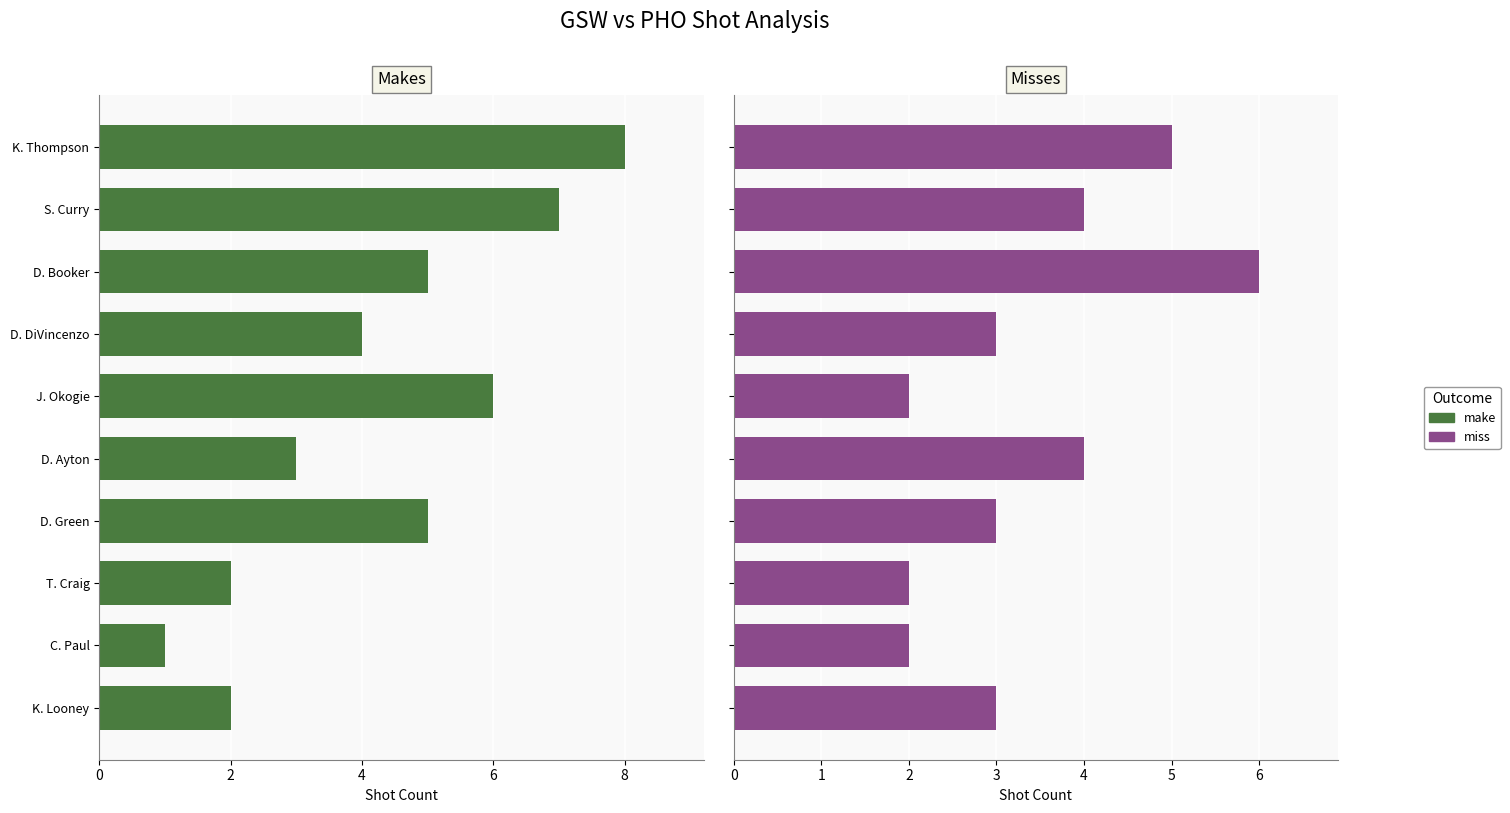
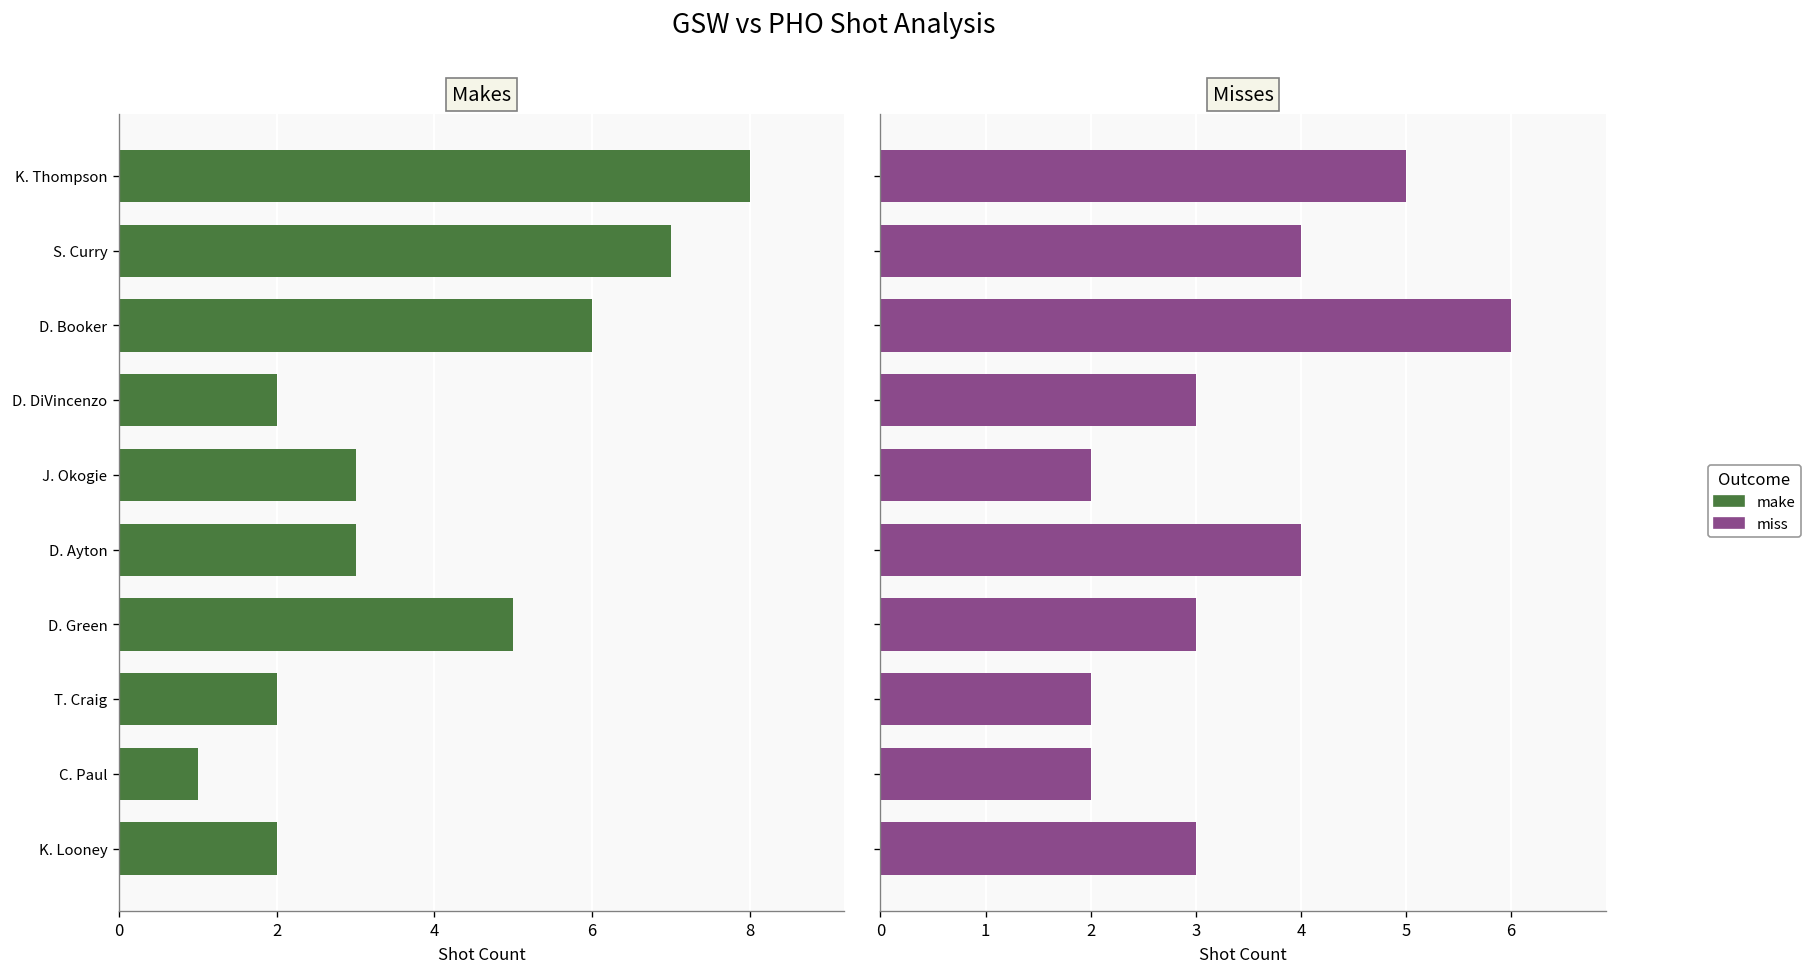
  {
    "Makes": {
      "K. Thompson": 8,
      "S. Curry": 7,
-     "D. Booker": 5,
-     "D. DiVincenzo": 4,
-     "J. Okogie": 6,
+     "D. Booker": 6,
+     "D. DiVincenzo": 2,
+     "J. Okogie": 3,
      "D. Ayton": 3,
      "D. Green": 5,
      "T. Craig": 2,
      "C. Paul": 1,
      "K. Looney": 2
    }
  }
